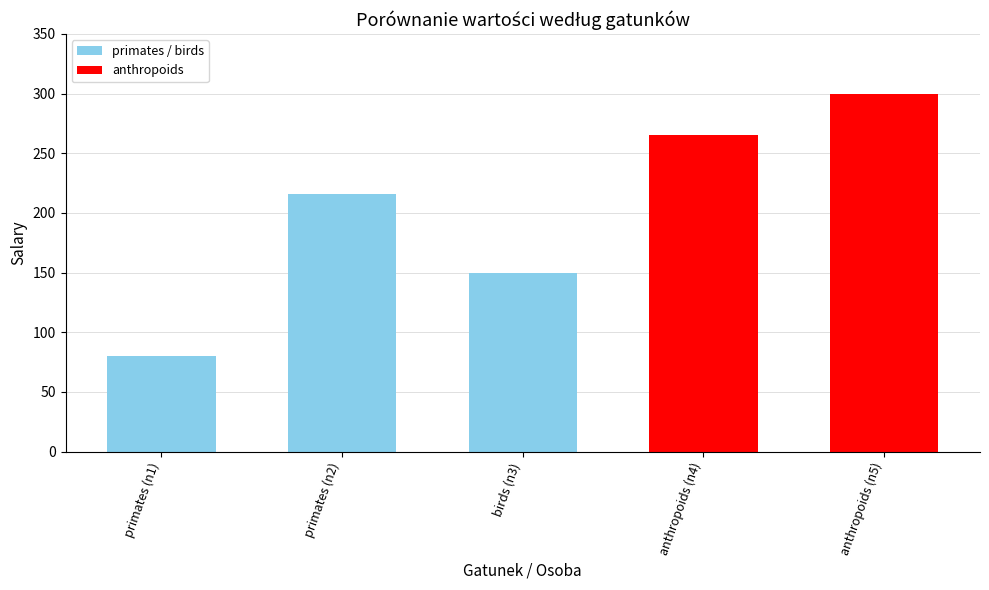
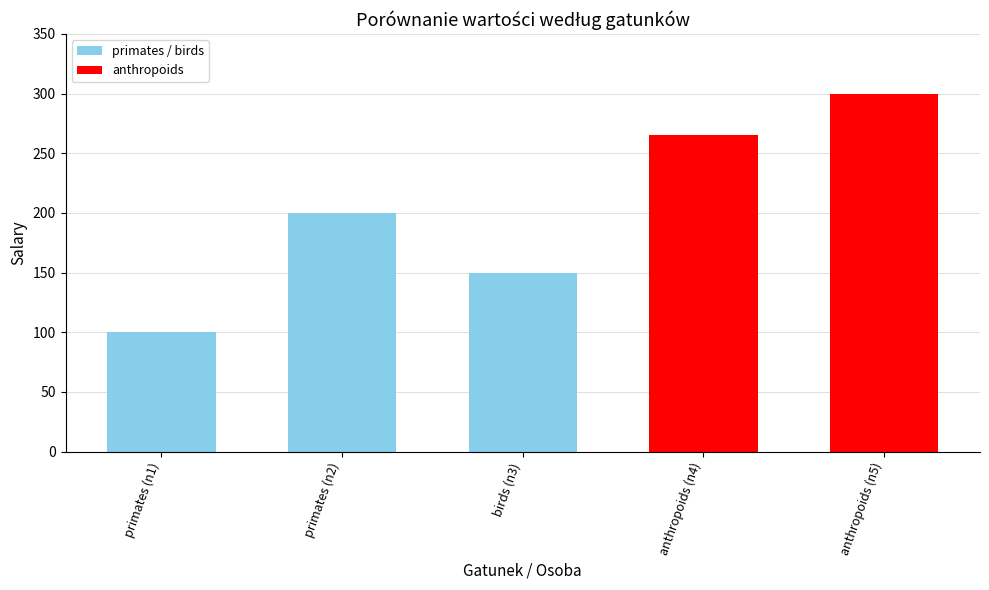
  {
-   "primates (n1)": 80,
-   "primates (n2)": 216,
+   "primates (n1)": 100,
+   "primates (n2)": 200,
    "birds (n3)": 150,
    "anthropoids (n4)": 265,
    "anthropoids (n5)": 300
  }
